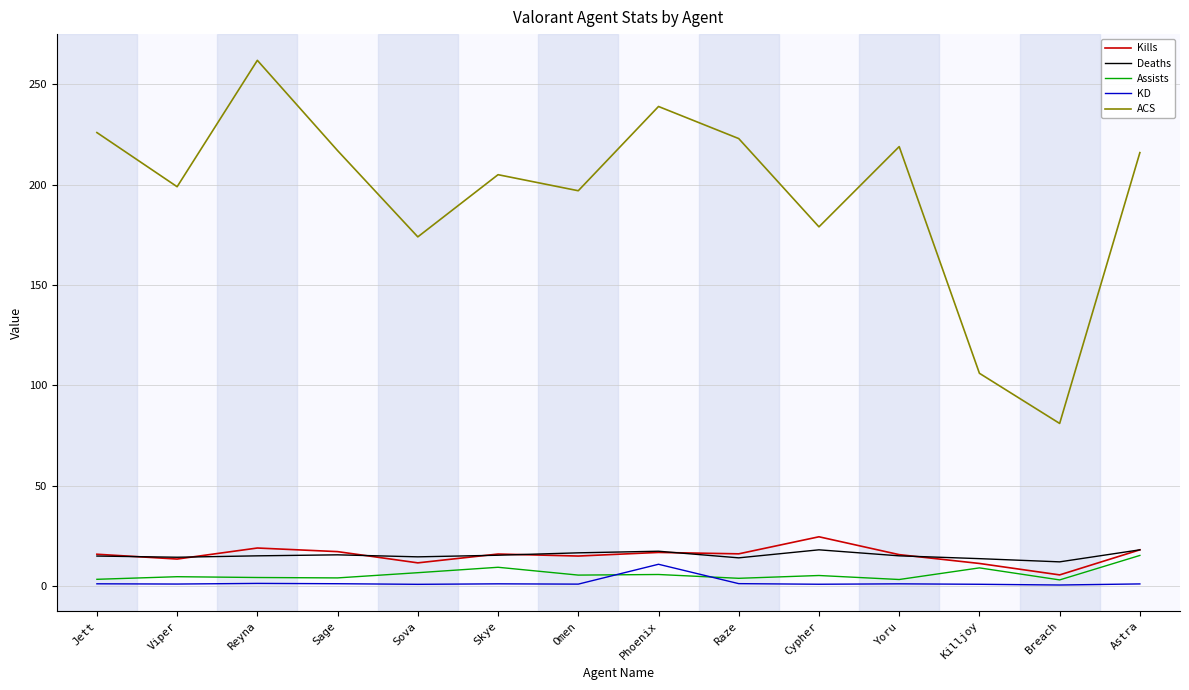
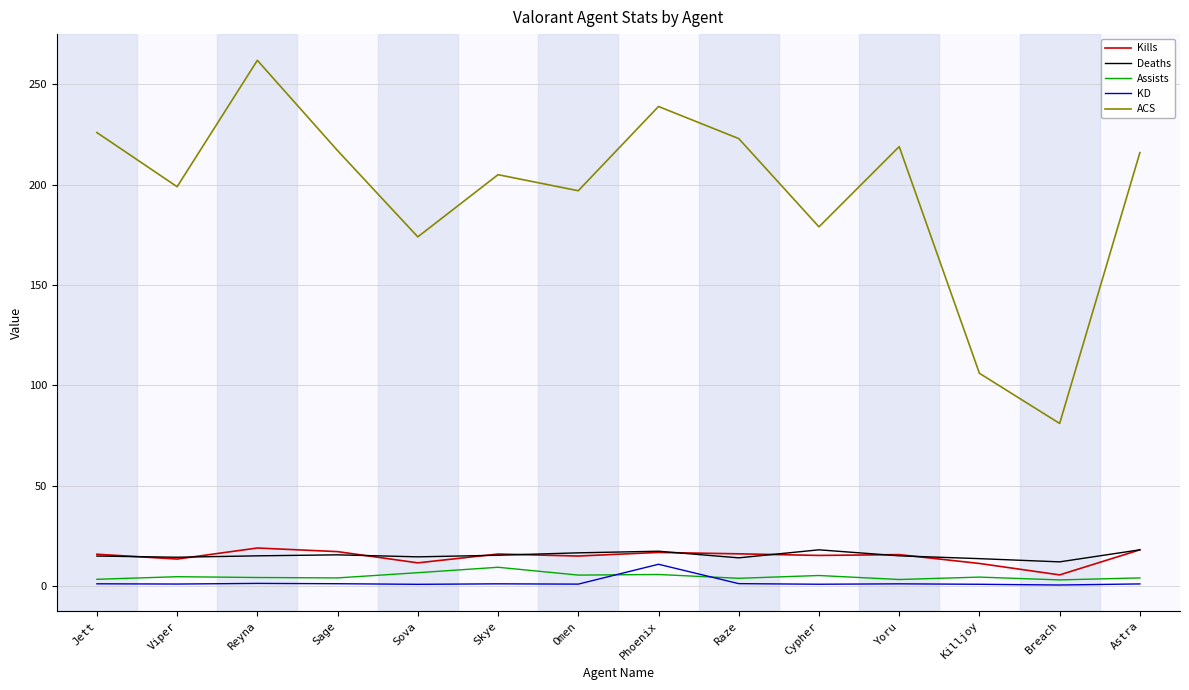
  {
    "Kills": {
      "Reyna": 19,
      "Sage": 17,
      "Sova": 12,
      "Omen": 15,
      "Raze": 16,
-     "Cypher": 25,
+     "Cypher": 15,
      "Killjoy": 11,
      "Breach": 6
    },
    "Deaths": {
      "Reyna": 15,
      "Sage": 16,
      "Sova": 15,
      "Omen": 17,
      "Raze": 14,
      "Cypher": 18,
      "Killjoy": 14,
      "Breach": 12
    },
    "Assists": {
      "Jett": 3,
      "Viper": 5,
      "Reyna": 4,
      "Sage": 4,
      "Sova": 7,
      "Skye": 9,
      "Omen": 5,
      "Phoenix": 6,
      "Raze": 4,
      "Cypher": 5,
      "Yoru": 3,
-     "Killjoy": 9,
+     "Killjoy": 4,
      "Breach": 3,
-     "Astra": 15
+     "Astra": 4
    },
    "KD": {
      "Jett": 1,
      "Viper": 1,
      "Reyna": 1,
      "Sage": 1,
      "Sova": 1,
      "Skye": 1,
      "Omen": 1,
      "Phoenix": 11,
      "Raze": 1,
      "Cypher": 1,
      "Yoru": 1,
      "Killjoy": 1,
      "Breach": 0,
      "Astra": 1
    },
    "ACS": {
      "Jett": 226,
      "Viper": 199,
      "Reyna": 262,
      "Sage": 217,
      "Sova": 174,
      "Skye": 205,
      "Omen": 197,
      "Phoenix": 239,
      "Raze": 223,
      "Cypher": 179,
      "Yoru": 219,
      "Killjoy": 106,
      "Breach": 81,
      "Astra": 216
    }
  }
